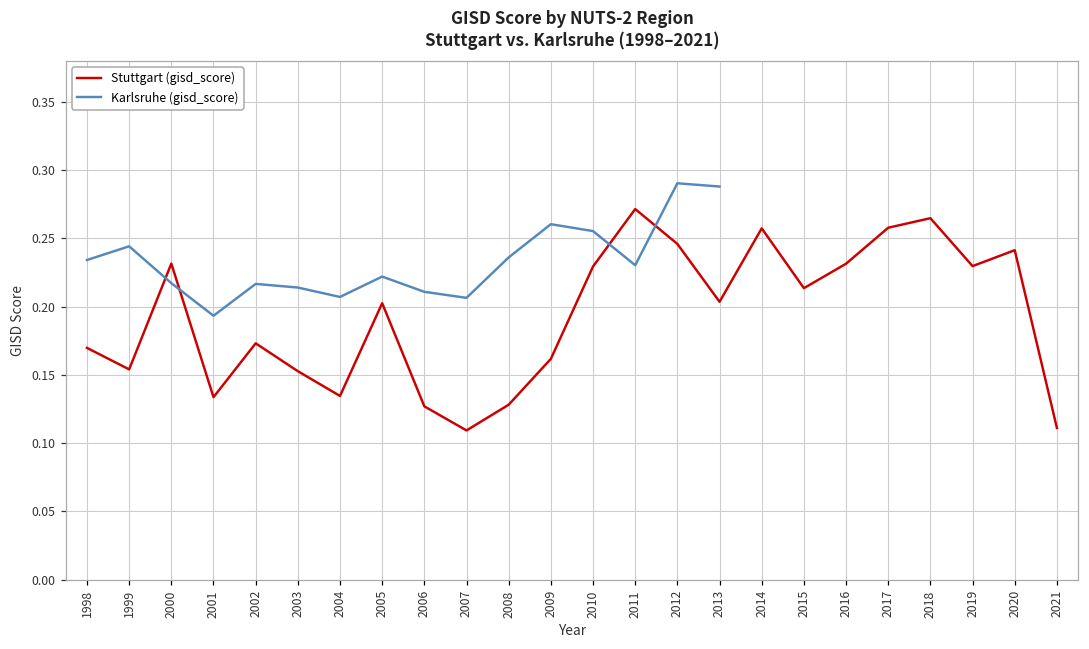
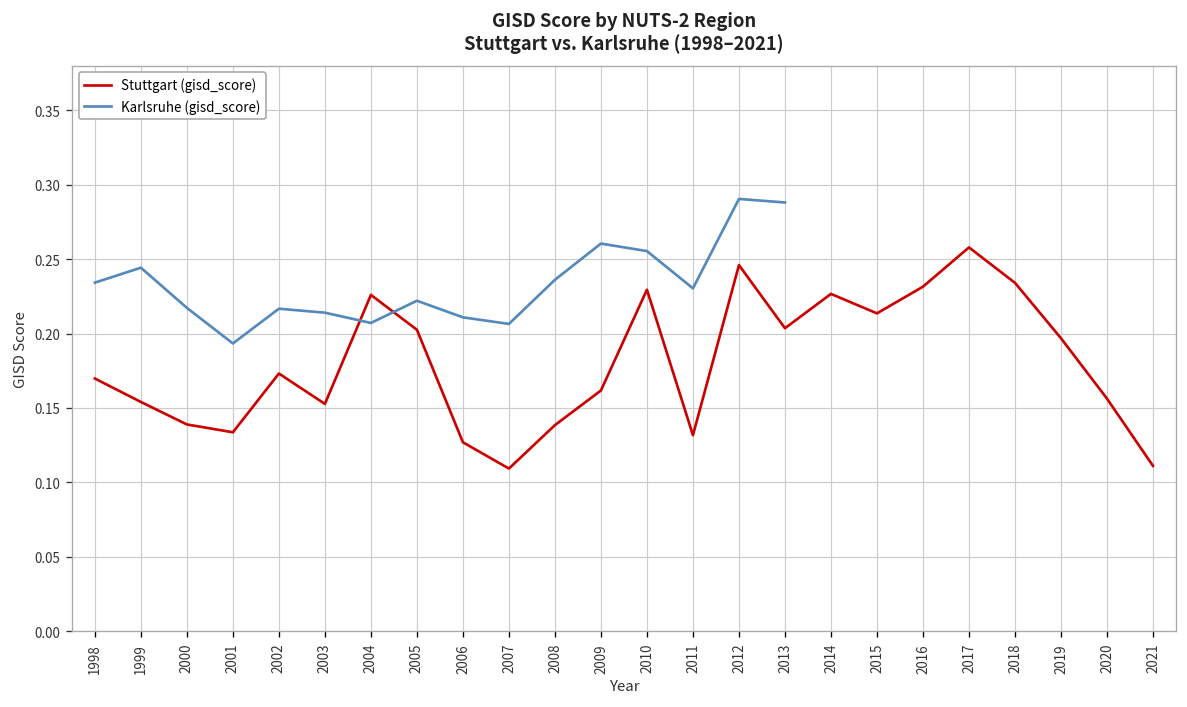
  {
    "Stuttgart (gisd_score)": {
      "1998": 0.170,
      "1999": 0.154,
-     "2000": 0.232,
+     "2000": 0.139,
      "2001": 0.134,
      "2002": 0.173,
      "2003": 0.153,
-     "2004": 0.135,
+     "2004": 0.226,
      "2005": 0.203,
      "2006": 0.127,
      "2007": 0.109,
-     "2008": 0.128,
+     "2008": 0.138,
      "2009": 0.162,
      "2010": 0.229,
-     "2011": 0.272,
+     "2011": 0.132,
      "2012": 0.246,
      "2013": 0.204,
-     "2014": 0.257,
+     "2014": 0.227,
      "2015": 0.214,
      "2016": 0.232,
      "2017": 0.258,
-     "2018": 0.265,
-     "2019": 0.230,
-     "2020": 0.241,
+     "2018": 0.234,
+     "2019": 0.197,
+     "2020": 0.156,
      "2021": 0.111
    },
    "Karlsruhe (gisd_score)": {
      "1998": 0.234,
      "1999": 0.244,
      "2000": 0.217,
      "2001": 0.193,
      "2002": 0.217,
      "2003": 0.214,
      "2004": 0.207,
      "2005": 0.222,
      "2006": 0.211,
      "2007": 0.206,
      "2008": 0.236,
      "2009": 0.260,
      "2010": 0.255,
      "2011": 0.230,
      "2012": 0.290,
      "2013": 0.288
    }
  }
